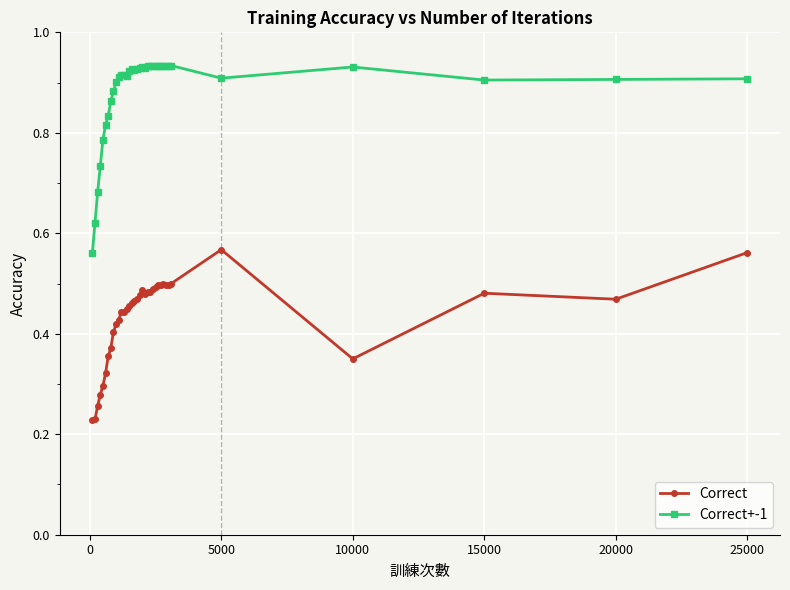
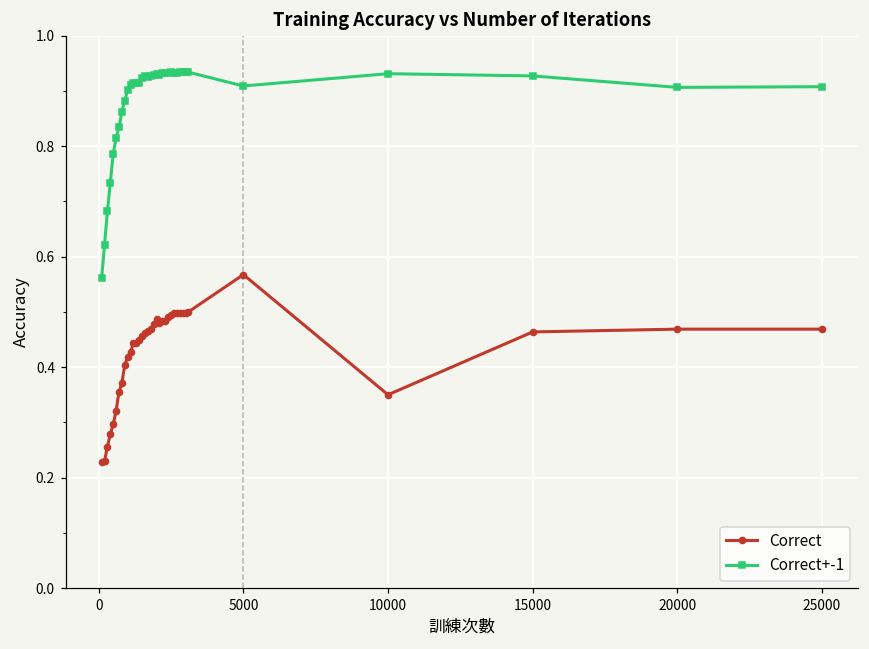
  {
    "Correct": {
      "5000": 0.57,
      "10000": 0.35,
-     "15000": 0.48,
+     "15000": 0.46,
      "20000": 0.47,
-     "25000": 0.56
+     "25000": 0.47
    },
    "Correct+-1": {
      "5000": 0.91,
      "10000": 0.93,
-     "15000": 0.91,
+     "15000": 0.93,
      "20000": 0.91,
      "25000": 0.91
    }
  }
